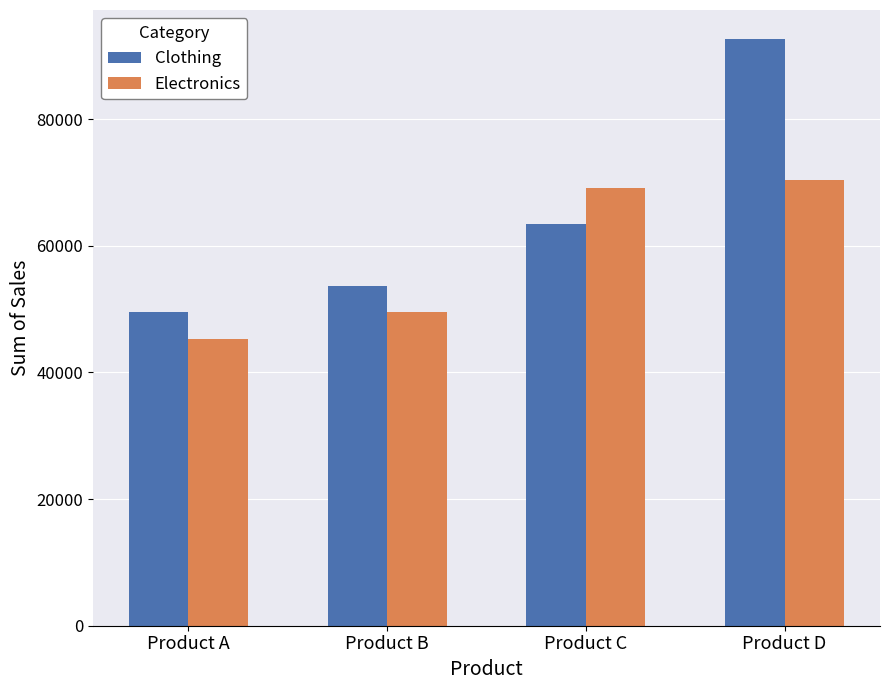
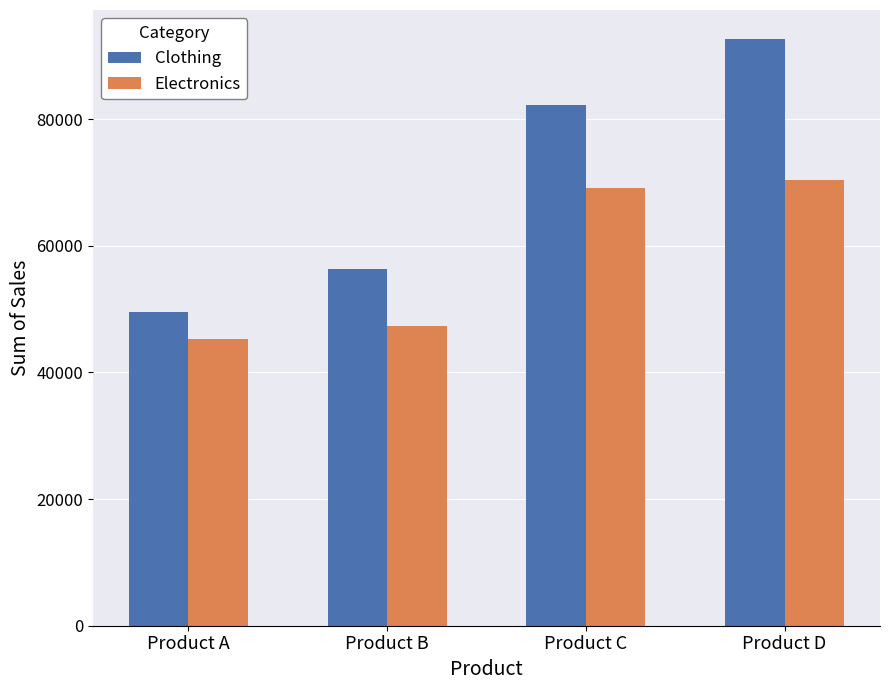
  {
    "Clothing": {
      "Product A": 49000,
-     "Product B": 54000,
-     "Product C": 63000,
+     "Product B": 56000,
+     "Product C": 82000,
      "Product D": 93000
    },
    "Electronics": {
      "Product A": 45000,
-     "Product B": 50000,
+     "Product B": 47000,
      "Product C": 69000,
      "Product D": 70000
    }
  }
